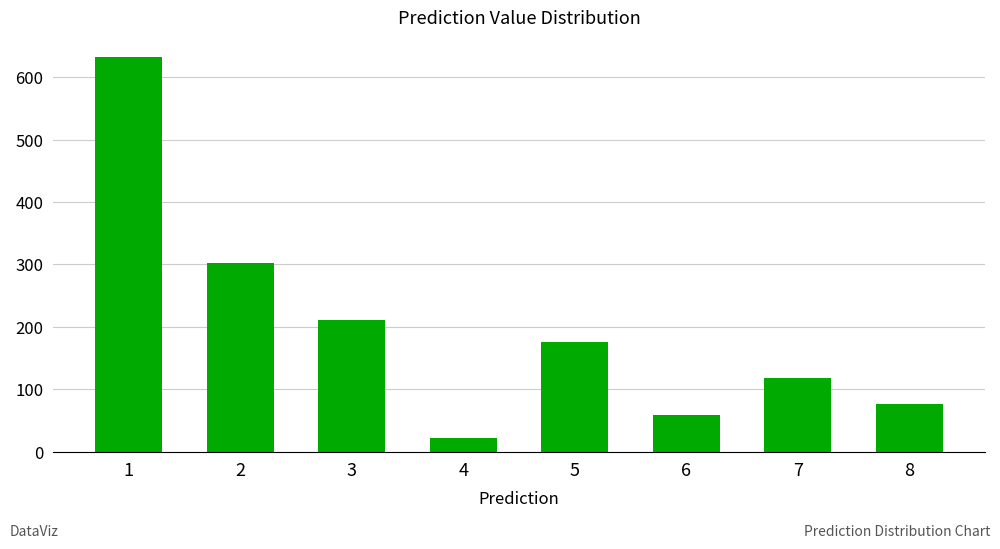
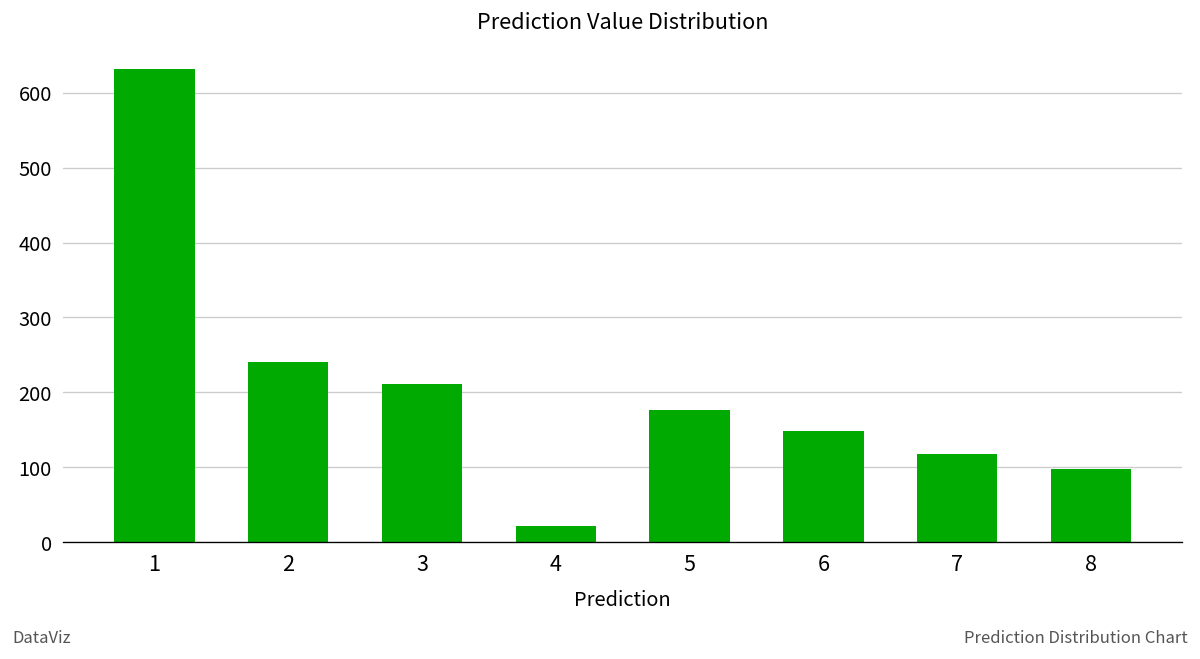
  {
    "1": 630,
-   "2": 300,
+   "2": 240,
    "3": 210,
    "4": 20,
    "5": 180,
-   "6": 60,
+   "6": 150,
    "7": 120,
-   "8": 80
+   "8": 100
  }
